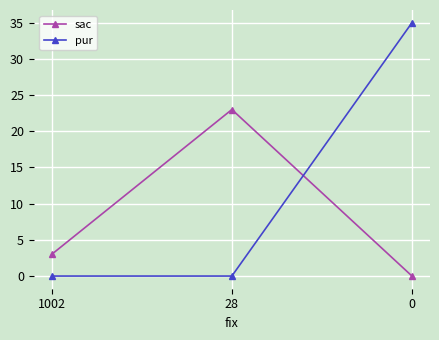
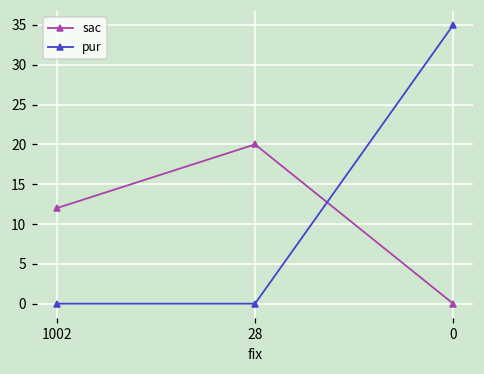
  {
    "sac": {
-     "1002": 3,
-     "28": 23,
+     "1002": 12,
+     "28": 20,
      "0": 0
    },
    "pur": {
      "1002": 0,
      "28": 0,
      "0": 35
    }
  }
